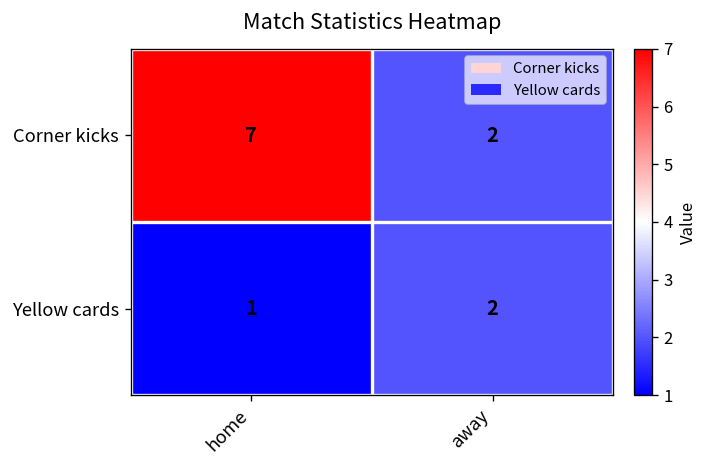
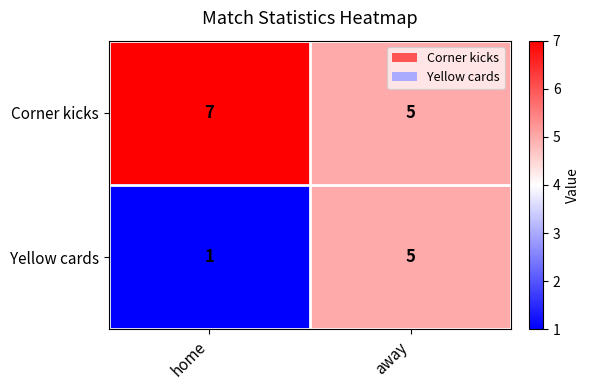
  {
    "Corner kicks": {
      "home": 7,
-     "away": 2
+     "away": 5
    },
    "Yellow cards": {
      "home": 1,
-     "away": 2
+     "away": 5
    }
  }
